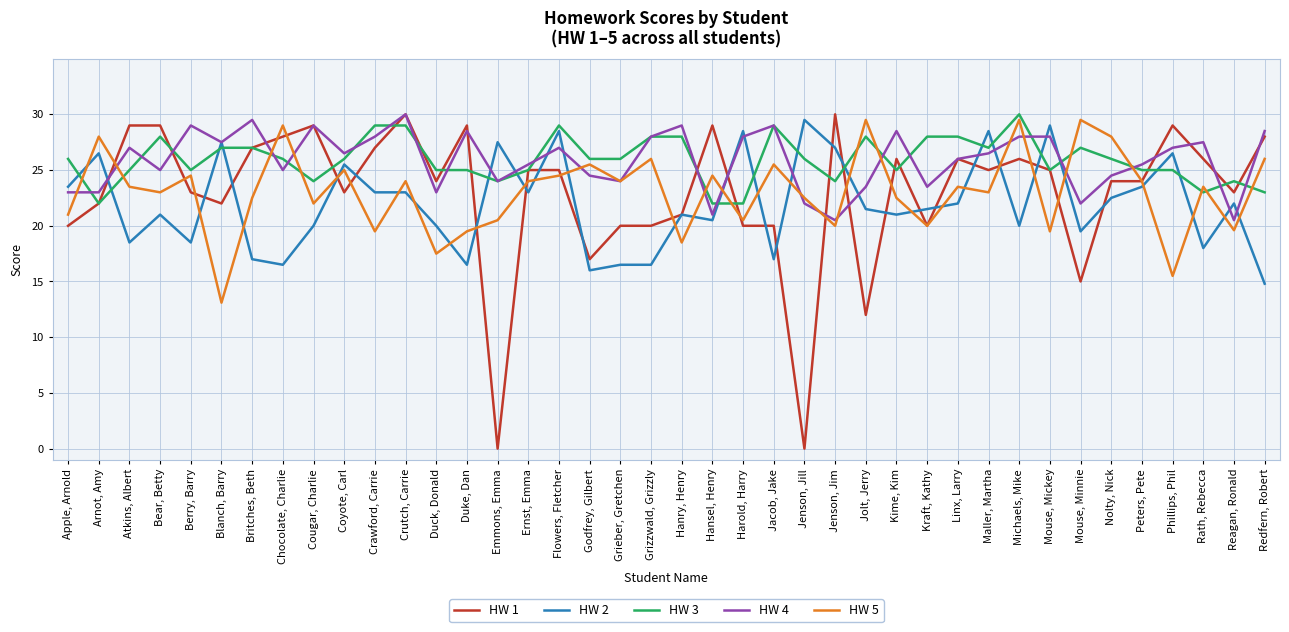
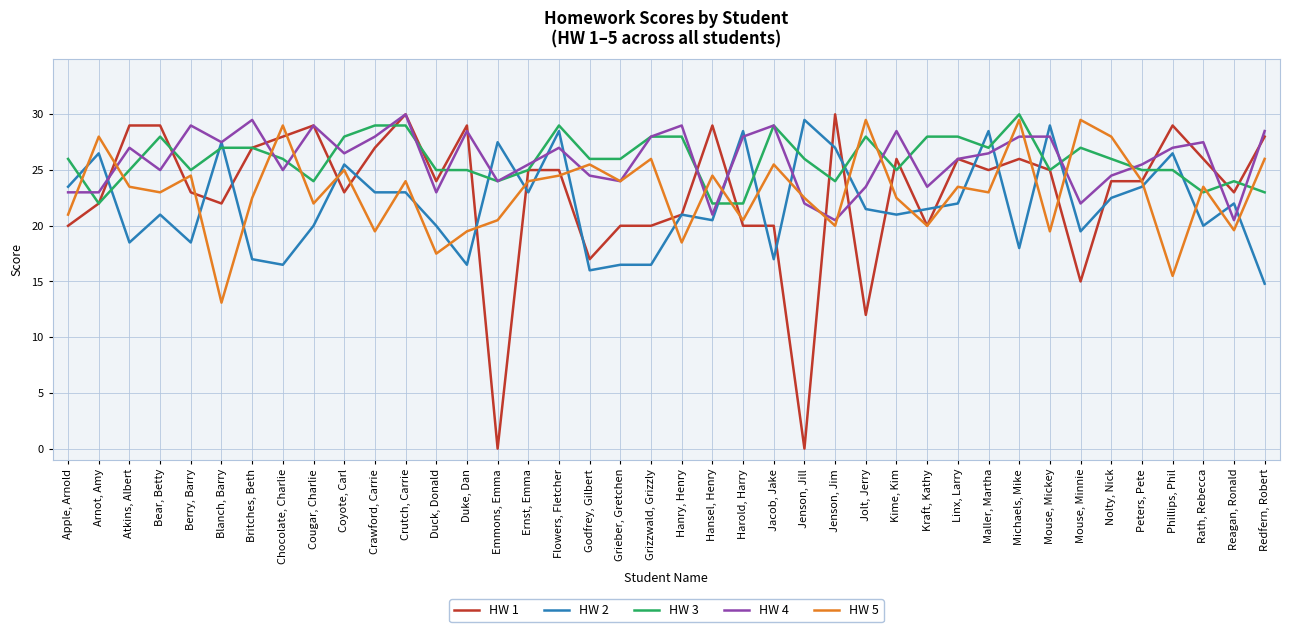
  {
    "HW 1": {
      "Apple, Arnold": 20,
      "Atkins, Albert": 29,
      "Bear, Betty": 29,
      "Berry, Barry": 23,
      "Blanch, Barry": 22,
      "Chocolate, Charlie": 28,
      "Coyote, Carl": 23,
      "Crawford, Carrie": 27,
      "Duck, Donald": 24,
      "Duke, Dan": 29,
      "Emmons, Emma": 0,
      "Flowers, Fletcher": 25,
      "Godfrey, Gilbert": 17,
      "Grieber, Gretchen": 20,
      "Grizzwald, Grizzly": 20,
      "Hansel, Henry": 29,
      "Harold, Harry": 20,
      "Jacob, Jake": 20,
      "Jenson, Jill": 0,
      "Jenson, Jim": 30,
      "Jolt, Jerry": 12,
      "Kime, Kim": 26,
      "Maller, Martha": 25,
      "Michaels, Mike": 26,
      "Mouse, Minnie": 15,
      "Nolty, Nick": 24,
      "Phillips, Phil": 29,
      "Rath, Rebecca": 26,
      "Reagan, Ronald": 23,
      "Redfern, Robert": 28
    },
    "HW 2": {
      "Apple, Arnold": 23.5,
      "Arnot, Amy": 26.5,
      "Atkins, Albert": 18.5,
      "Bear, Betty": 21,
      "Berry, Barry": 18.5,
      "Britches, Beth": 17,
      "Chocolate, Charlie": 16.5,
      "Cougar, Charlie": 20,
      "Coyote, Carl": 25.5,
      "Crawford, Carrie": 23,
      "Crutch, Carrie": 23,
      "Duck, Donald": 20,
      "Duke, Dan": 16.5,
      "Emmons, Emma": 27.5,
      "Ernst, Emma": 23,
      "Flowers, Fletcher": 28.5,
      "Godfrey, Gilbert": 16,
      "Grieber, Gretchen": 16.5,
      "Grizzwald, Grizzly": 16.5,
      "Hansel, Henry": 20.5,
      "Harold, Harry": 28.5,
      "Jacob, Jake": 17,
      "Jenson, Jill": 29.5,
      "Jenson, Jim": 27,
      "Jolt, Jerry": 21.5,
      "Kime, Kim": 21,
      "Kraft, Kathy": 21.5,
      "Linx, Larry": 22,
      "Maller, Martha": 28.5,
-     "Michaels, Mike": 20,
+     "Michaels, Mike": 18,
      "Mouse, Mickey": 29,
      "Mouse, Minnie": 19.5,
      "Nolty, Nick": 22.5,
      "Peters, Pete": 23.5,
      "Phillips, Phil": 26.5,
-     "Rath, Rebecca": 18,
+     "Rath, Rebecca": 20,
      "Reagan, Ronald": 22,
      "Redfern, Robert": 15
    },
    "HW 3": {
      "Apple, Arnold": 26,
      "Atkins, Albert": 25,
      "Bear, Betty": 28,
      "Berry, Barry": 25,
      "Blanch, Barry": 27,
      "Chocolate, Charlie": 26,
      "Cougar, Charlie": 24,
-     "Coyote, Carl": 26,
+     "Coyote, Carl": 28,
      "Crawford, Carrie": 29,
      "Crutch, Carrie": 29,
      "Duck, Donald": 25,
      "Duke, Dan": 25,
      "Flowers, Fletcher": 29,
      "Godfrey, Gilbert": 26,
      "Grieber, Gretchen": 26,
      "Hanry, Henry": 28,
      "Hansel, Henry": 22,
      "Harold, Harry": 22,
      "Jenson, Jill": 26,
      "Jenson, Jim": 24,
      "Jolt, Jerry": 28,
      "Kime, Kim": 25,
      "Kraft, Kathy": 28,
      "Linx, Larry": 28,
      "Maller, Martha": 27,
      "Michaels, Mike": 30,
      "Mouse, Minnie": 27,
      "Nolty, Nick": 26,
      "Peters, Pete": 25,
      "Phillips, Phil": 25,
      "Rath, Rebecca": 23,
      "Reagan, Ronald": 24,
      "Redfern, Robert": 23
    },
    "HW 4": {
      "Apple, Arnold": 23,
      "Arnot, Amy": 23,
      "Atkins, Albert": 27,
      "Bear, Betty": 25,
      "Berry, Barry": 29,
      "Britches, Beth": 29.5,
      "Chocolate, Charlie": 25,
      "Coyote, Carl": 26.5,
      "Crawford, Carrie": 28,
      "Duck, Donald": 23,
      "Duke, Dan": 28.5,
      "Ernst, Emma": 25.5,
      "Flowers, Fletcher": 27,
      "Godfrey, Gilbert": 24.5,
      "Hanry, Henry": 29,
      "Hansel, Henry": 21,
      "Harold, Harry": 28,
      "Jenson, Jill": 22,
      "Jenson, Jim": 20.5,
      "Jolt, Jerry": 23.5,
      "Kime, Kim": 28.5,
      "Kraft, Kathy": 23.5,
      "Maller, Martha": 26.5,
      "Michaels, Mike": 28,
      "Mouse, Mickey": 28,
      "Mouse, Minnie": 22,
      "Nolty, Nick": 24.5,
      "Peters, Pete": 25.5,
      "Phillips, Phil": 27,
      "Rath, Rebecca": 27.5,
      "Reagan, Ronald": 20.5,
      "Redfern, Robert": 28.5
    },
    "HW 5": {
      "Apple, Arnold": 21,
      "Arnot, Amy": 28,
      "Atkins, Albert": 23.5,
      "Bear, Betty": 23,
      "Berry, Barry": 24.5,
      "Blanch, Barry": 13,
      "Britches, Beth": 22.5,
      "Chocolate, Charlie": 29,
      "Cougar, Charlie": 22,
      "Coyote, Carl": 25,
      "Crawford, Carrie": 19.5,
      "Crutch, Carrie": 24,
      "Duck, Donald": 17.5,
      "Duke, Dan": 19.5,
      "Emmons, Emma": 20.5,
      "Ernst, Emma": 24,
      "Flowers, Fletcher": 24.5,
      "Godfrey, Gilbert": 25.5,
      "Grizzwald, Grizzly": 26,
      "Hanry, Henry": 18.5,
      "Hansel, Henry": 24.5,
      "Harold, Harry": 20.5,
      "Jacob, Jake": 25.5,
      "Jenson, Jill": 22.5,
      "Jenson, Jim": 20,
      "Jolt, Jerry": 29.5,
      "Kime, Kim": 22.5,
      "Linx, Larry": 23.5,
      "Maller, Martha": 23,
      "Michaels, Mike": 29.5,
      "Mouse, Mickey": 19.5,
      "Mouse, Minnie": 29.5,
      "Nolty, Nick": 28,
      "Phillips, Phil": 15.5,
      "Rath, Rebecca": 23.5,
      "Reagan, Ronald": 19.6,
      "Redfern, Robert": 26
    }
  }
